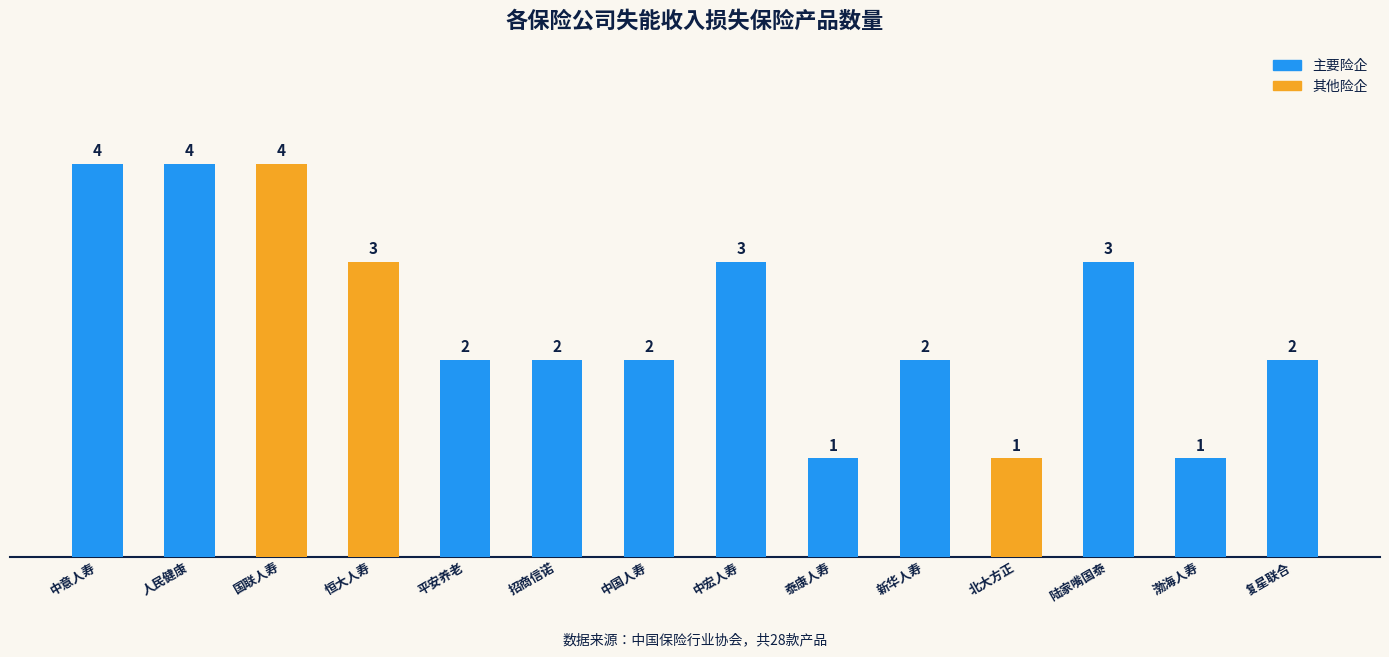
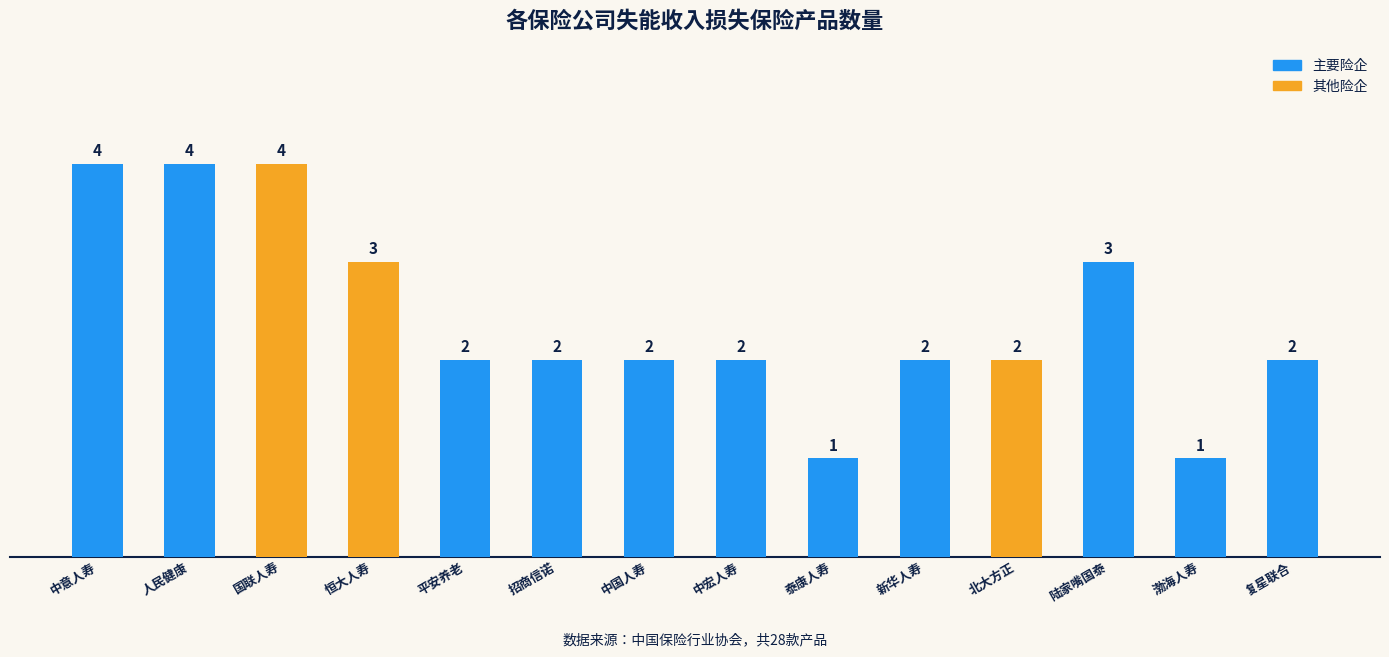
  {
    "中意人寿": 4,
    "人民健康": 4,
    "国联人寿": 4,
    "恒大人寿": 3,
    "平安养老": 2,
    "招商信诺": 2,
    "中国人寿": 2,
-   "中宏人寿": 3,
+   "中宏人寿": 2,
    "泰康人寿": 1,
    "新华人寿": 2,
-   "北大方正": 1,
+   "北大方正": 2,
    "陆家嘴国泰": 3,
    "渤海人寿": 1,
    "复星联合": 2
  }
